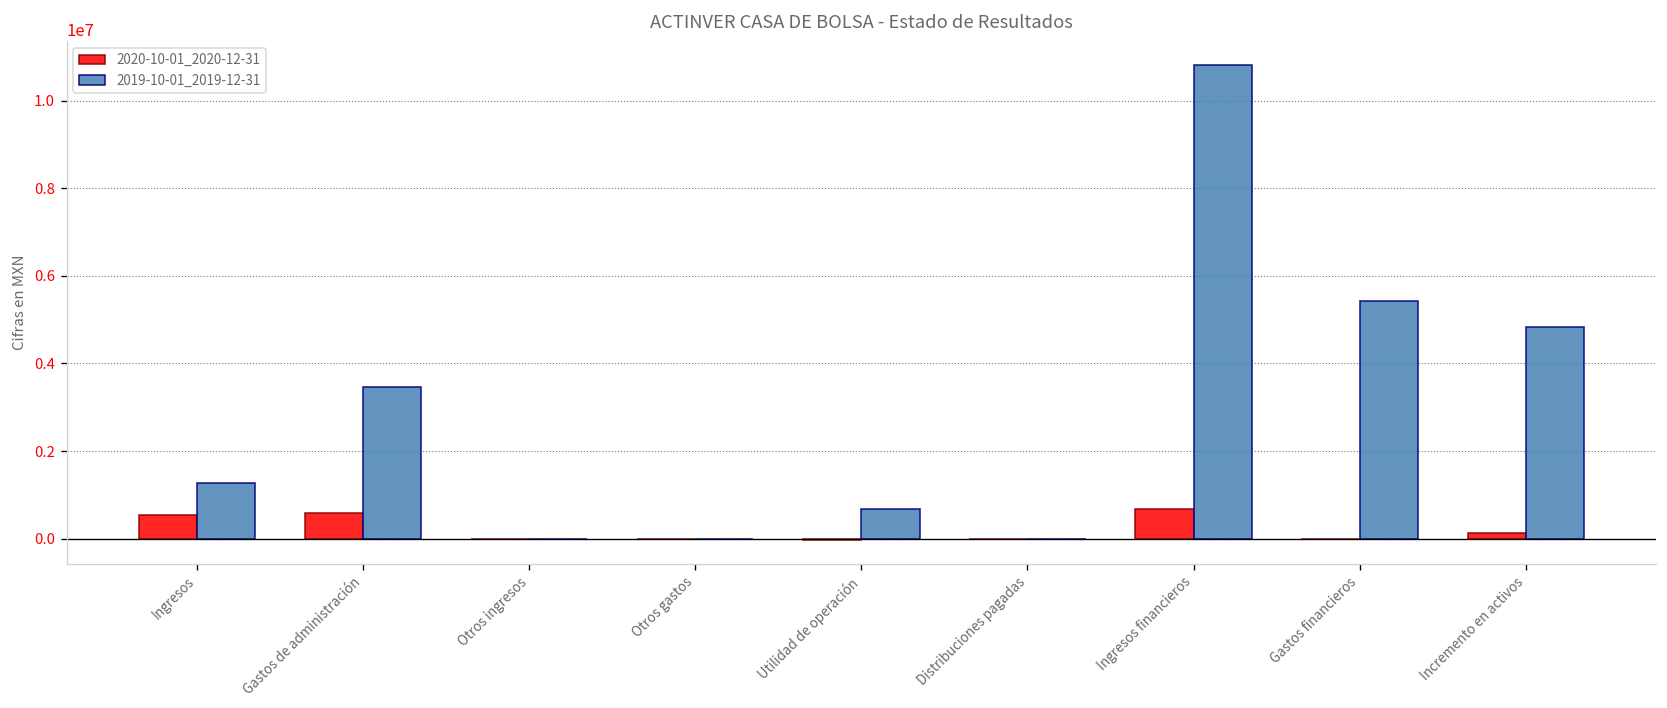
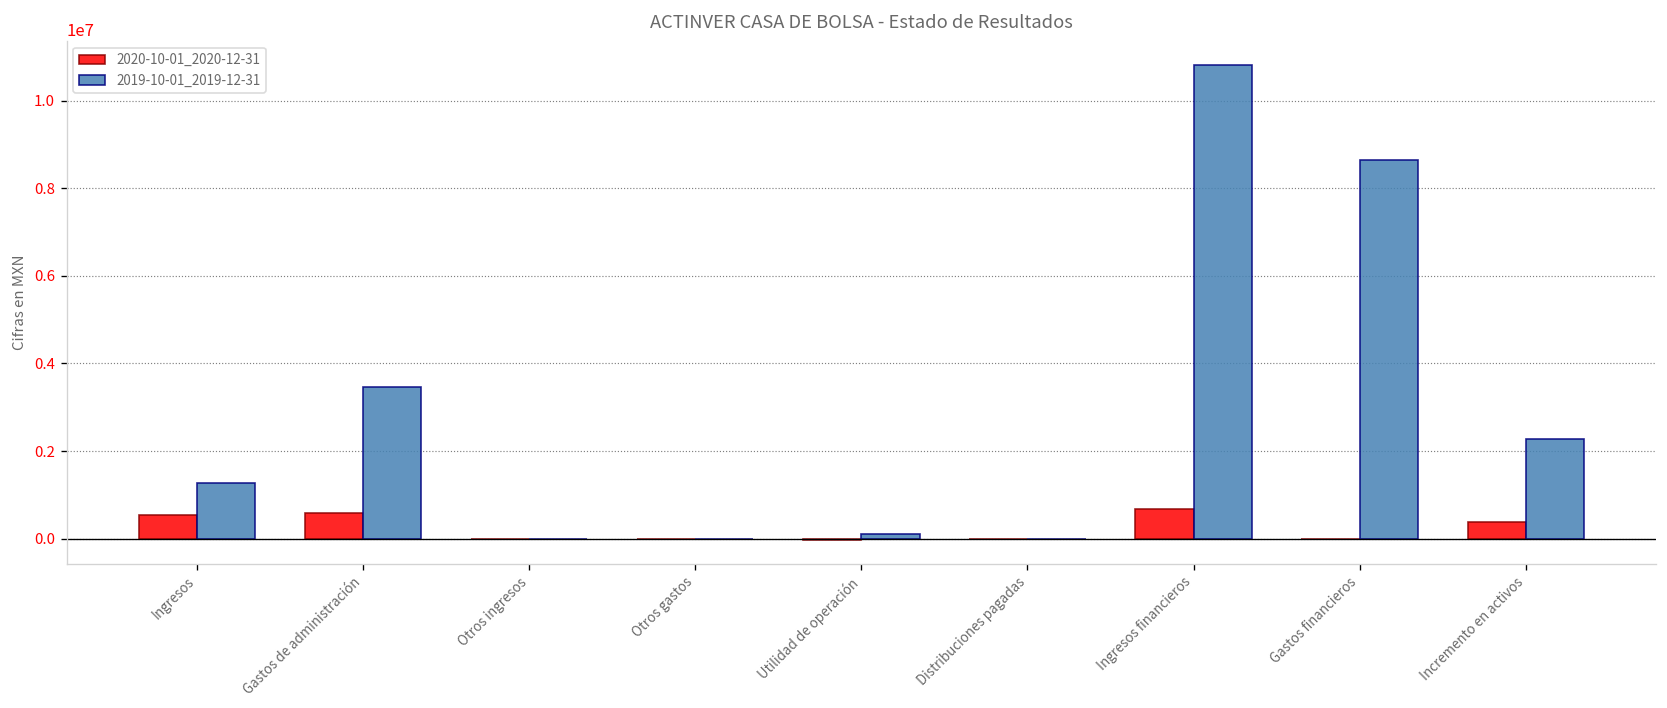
  {
    "2020-10-01_2020-12-31": {
      "Ingresos": 500000,
      "Gastos de administración": 600000,
      "Otros ingresos": 0,
      "Otros gastos": 0,
      "Distribuciones pagadas": 0,
      "Ingresos financieros": 700000,
      "Gastos financieros": 0,
-     "Incremento en activos": 100000
+     "Incremento en activos": 400000
    },
    "2019-10-01_2019-12-31": {
      "Ingresos": 1300000,
      "Gastos de administración": 3500000,
      "Otros ingresos": 0,
      "Otros gastos": 0,
-     "Utilidad de operación": 700000,
+     "Utilidad de operación": 100000,
      "Distribuciones pagadas": 0,
      "Ingresos financieros": 10800000,
-     "Gastos financieros": 5400000,
-     "Incremento en activos": 4800000
+     "Gastos financieros": 8600000,
+     "Incremento en activos": 2300000
    }
  }
